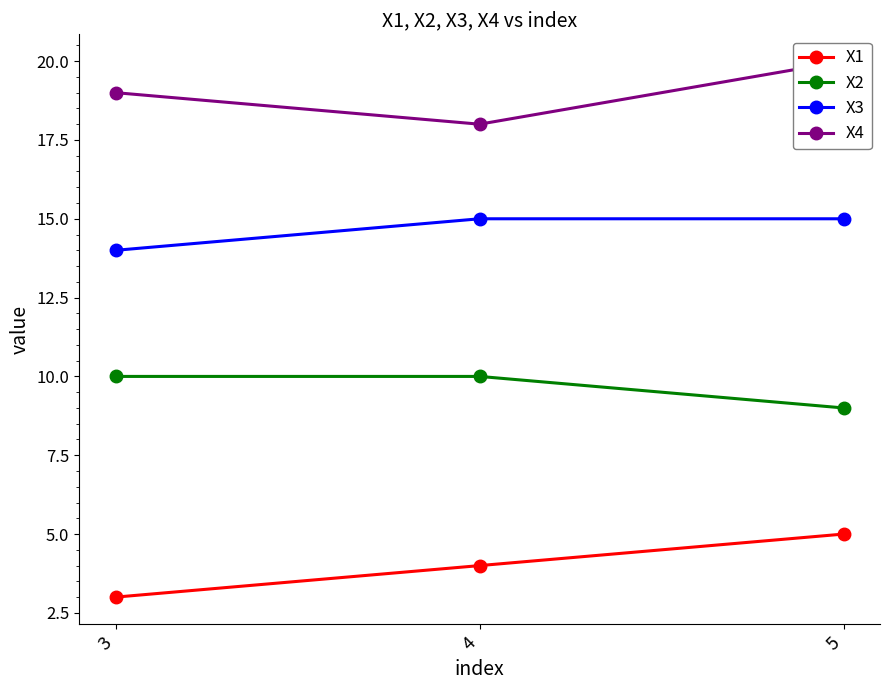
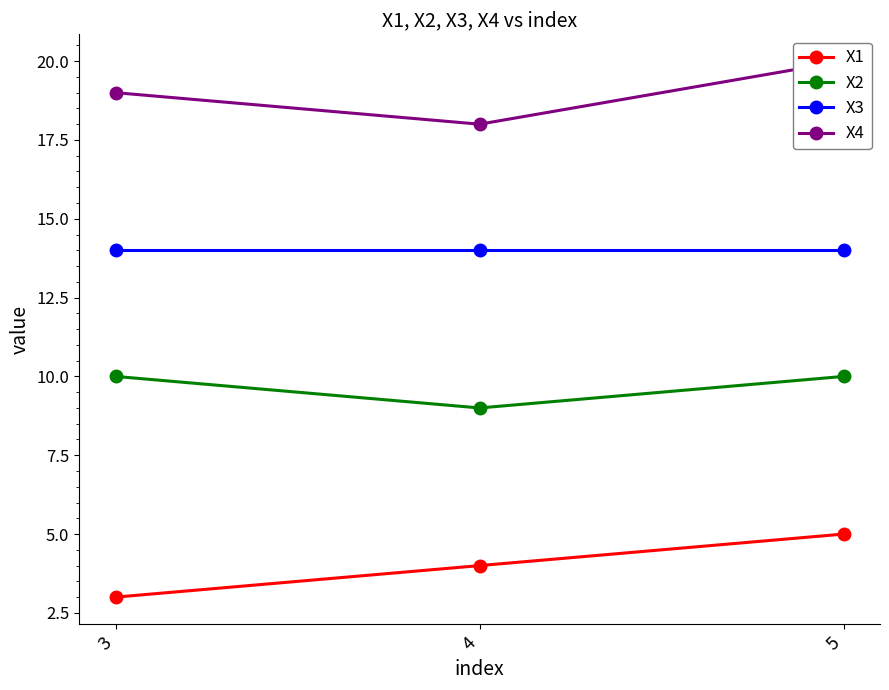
  {
    "X1": {
      "3": 3,
      "4": 4,
      "5": 5
    },
    "X2": {
      "3": 10,
-     "4": 10,
-     "5": 9
+     "4": 9,
+     "5": 10
    },
    "X3": {
      "3": 14,
-     "4": 15,
-     "5": 15
+     "4": 14,
+     "5": 14
    },
    "X4": {
      "3": 19,
      "4": 18
    }
  }
